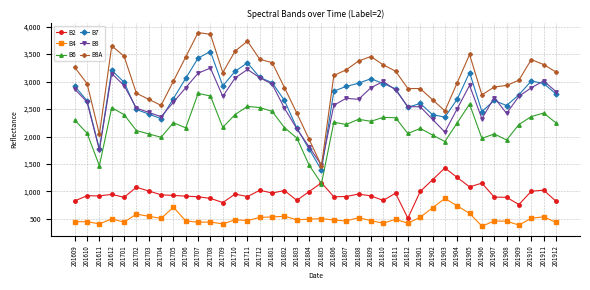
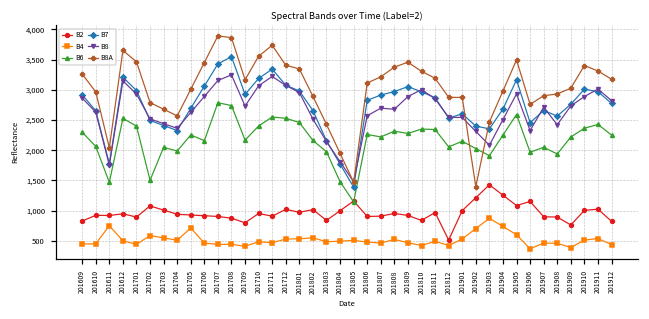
  {
    "B4": {
      "201609": "400",
      "201610": "500",
-     "201611": "400",
+     "201611": "800",
      "201612": "500",
      "201701": "400",
      "201702": "600",
      "201703": "500",
      "201704": "500",
      "201705": "700",
      "201706": "500",
      "201707": "400",
      "201708": "400",
      "201709": "400",
      "201710": "500",
      "201711": "500",
      "201712": "500",
      "201801": "500",
      "201802": "600",
      "201803": "500",
      "201804": "500",
      "201805": "500",
      "201806": "500",
      "201807": "500",
      "201808": "500",
      "201809": "500",
      "201810": "400",
      "201811": "500",
      "201812": "400",
      "201901": "500",
      "201902": "700",
      "201903": "900",
      "201904": "700",
      "201905": "600",
      "201906": "400",
      "201907": "500",
      "201908": "500",
      "201909": "400",
      "201910": "500",
      "201911": "500",
      "201912": "400"
    },
    "B6": {
      "201609": "2,300",
      "201610": "2,100",
      "201611": "1,500",
      "201612": "2,500",
      "201701": "2,400",
-     "201702": "2,100",
+     "201702": "1,500",
      "201703": "2,000",
      "201704": "2,000",
      "201705": "2,300",
      "201706": "2,200",
      "201707": "2,800",
      "201708": "2,700",
      "201709": "2,200",
      "201710": "2,400",
      "201711": "2,500",
      "201712": "2,500",
      "201801": "2,500",
      "201802": "2,200",
      "201803": "2,000",
      "201804": "1,500",
      "201806": "2,300",
      "201807": "2,200",
      "201808": "2,300",
      "201809": "2,300",
      "201810": "2,300",
      "201811": "2,300",
      "201812": "2,100",
      "201901": "2,100",
      "201902": "2,000",
      "201903": "1,900",
      "201904": "2,200",
      "201905": "2,600",
      "201906": "2,000",
      "201907": "2,000",
      "201908": "1,900",
      "201909": "2,200",
      "201910": "2,400",
      "201911": "2,400",
      "201912": "2,300"
    },
    "B8A": {
      "201609": "3,300",
      "201610": "3,000",
      "201611": "2,000",
      "201612": "3,700",
      "201701": "3,500",
      "201702": "2,800",
      "201703": "2,700",
      "201704": "2,600",
      "201705": "3,000",
      "201706": "3,500",
      "201707": "3,900",
      "201708": "3,900",
      "201709": "3,200",
      "201710": "3,600",
      "201711": "3,700",
      "201712": "3,400",
      "201801": "3,300",
      "201802": "2,900",
      "201803": "2,400",
      "201804": "1,900",
      "201806": "3,100",
      "201807": "3,200",
      "201808": "3,400",
      "201809": "3,500",
      "201810": "3,300",
      "201811": "3,200",
      "201812": "2,900",
      "201901": "2,900",
-     "201902": "2,700",
+     "201902": "1,400",
      "201903": "2,500",
      "201904": "3,000",
      "201905": "3,500",
      "201906": "2,800",
      "201907": "2,900",
      "201908": "2,900",
      "201909": "3,000",
      "201910": "3,400",
      "201911": "3,300",
      "201912": "3,200"
    }
  }
